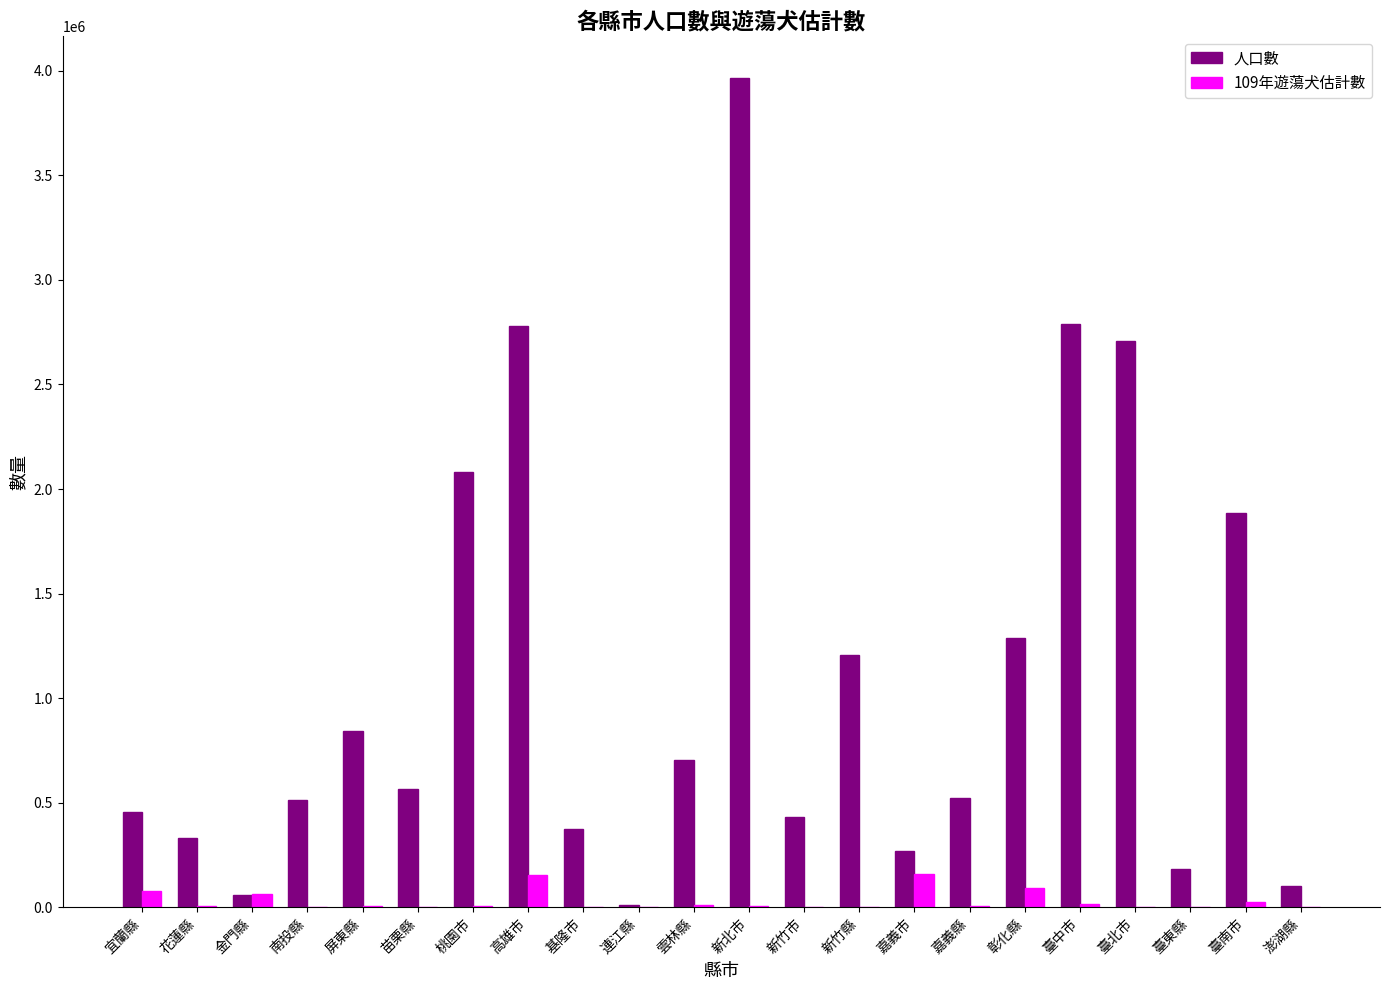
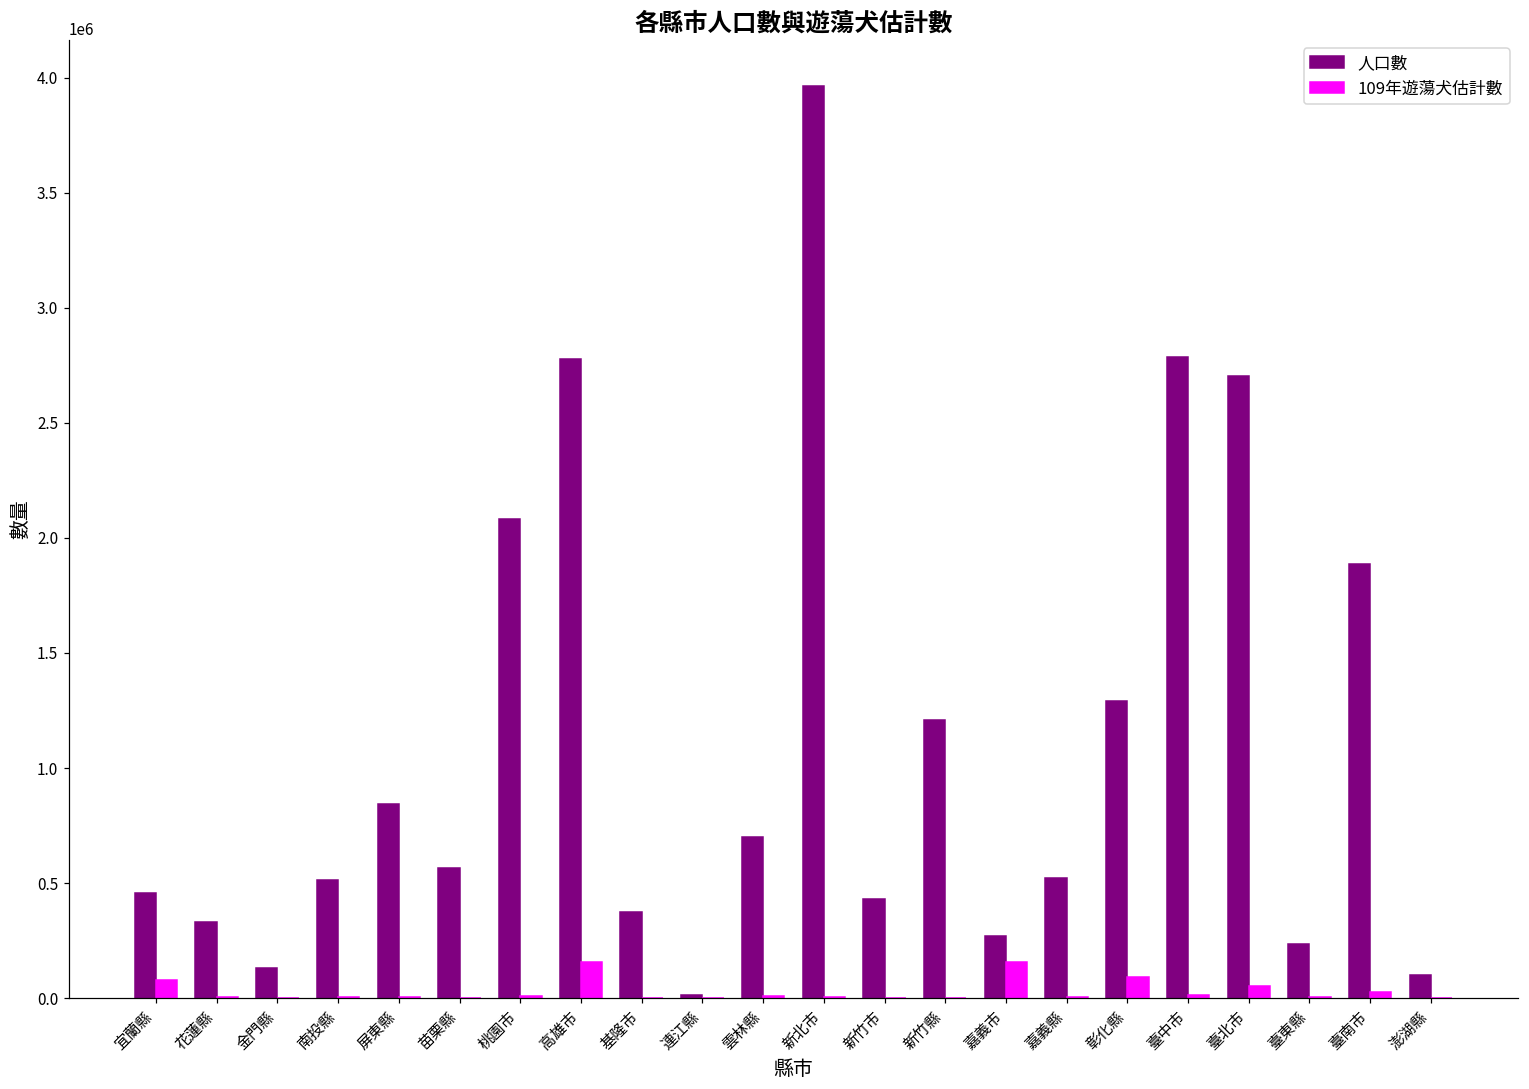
  {
    "人口數": {
      "宜蘭縣": 460000,
      "花蓮縣": 330000,
-     "金門縣": 60000,
+     "金門縣": 130000,
      "南投縣": 510000,
      "屏東縣": 840000,
      "苗栗縣": 570000,
      "桃園市": 2080000,
      "高雄市": 2780000,
      "基隆市": 370000,
      "連江縣": 10000,
      "雲林縣": 700000,
      "新北市": 3970000,
      "新竹市": 430000,
      "新竹縣": 1210000,
      "嘉義市": 270000,
      "嘉義縣": 520000,
      "彰化縣": 1290000,
      "臺中市": 2790000,
      "臺北市": 2710000,
-     "臺東縣": 180000,
+     "臺東縣": 230000,
      "臺南市": 1890000,
      "澎湖縣": 100000
    },
    "109年遊蕩犬估計數": {
      "宜蘭縣": 80000,
-     "金門縣": 60000,
+     "金門縣": 0,
      "高雄市": 160000,
      "嘉義市": 160000,
      "彰化縣": 90000,
      "臺中市": 20000,
-     "臺北市": 0,
+     "臺北市": 50000,
      "臺南市": 20000
    }
  }
